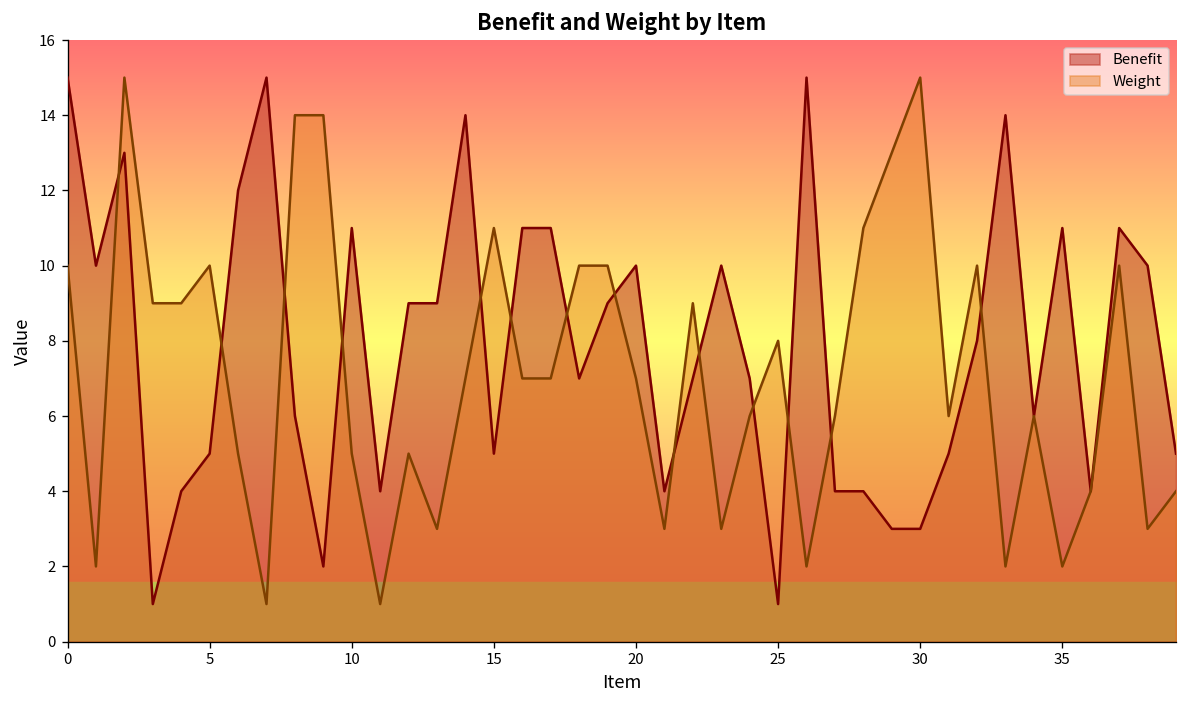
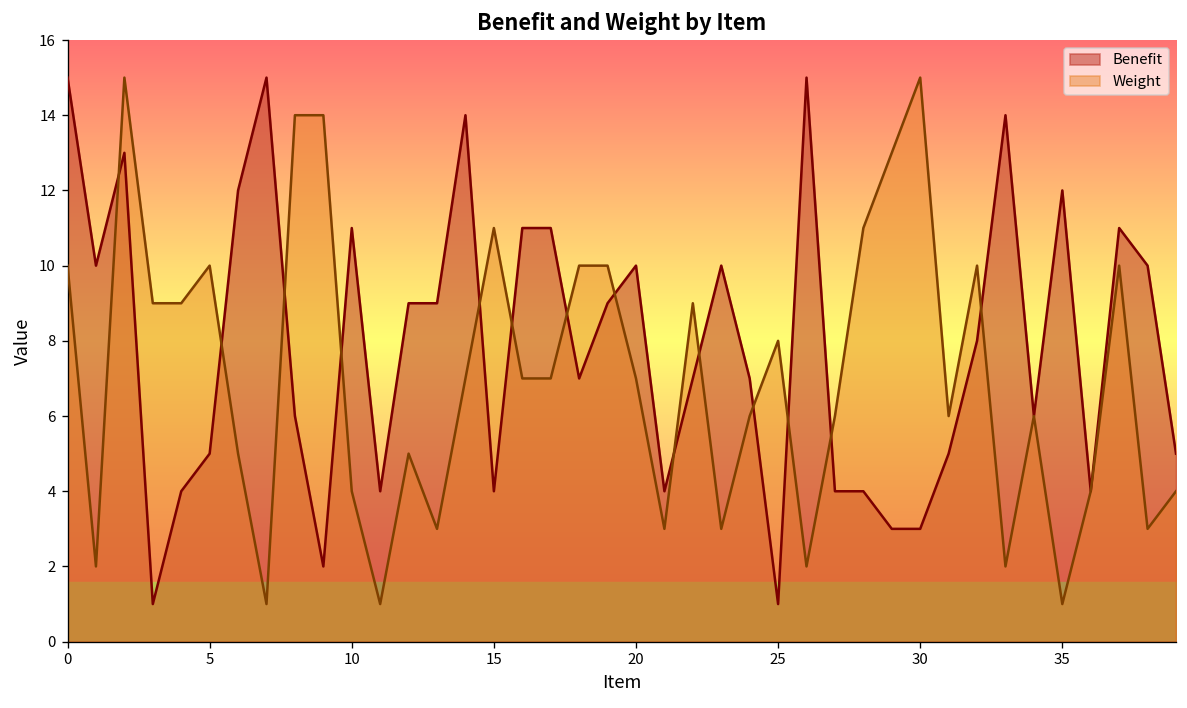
  {
    "Benefit": {
      "0": 15,
      "5": 5,
      "10": 11,
-     "15": 5,
+     "15": 4,
      "20": 10,
      "25": 1,
      "30": 3,
-     "35": 11
+     "35": 12
    },
    "Weight": {
      "0": 10,
      "5": 10,
-     "10": 5,
+     "10": 4,
      "15": 11,
      "20": 7,
      "25": 8,
      "30": 15,
-     "35": 2
+     "35": 1
    }
  }
